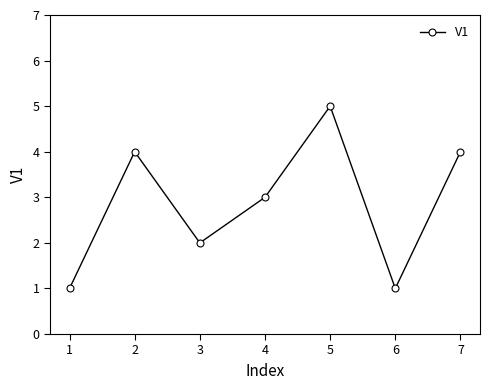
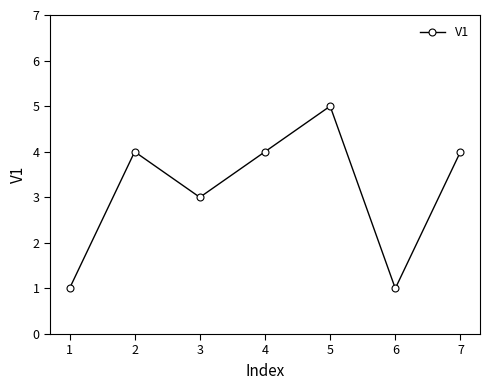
  {
    "1": 1,
    "2": 4,
-   "3": 2,
-   "4": 3,
+   "3": 3,
+   "4": 4,
    "5": 5,
    "6": 1,
    "7": 4
  }
